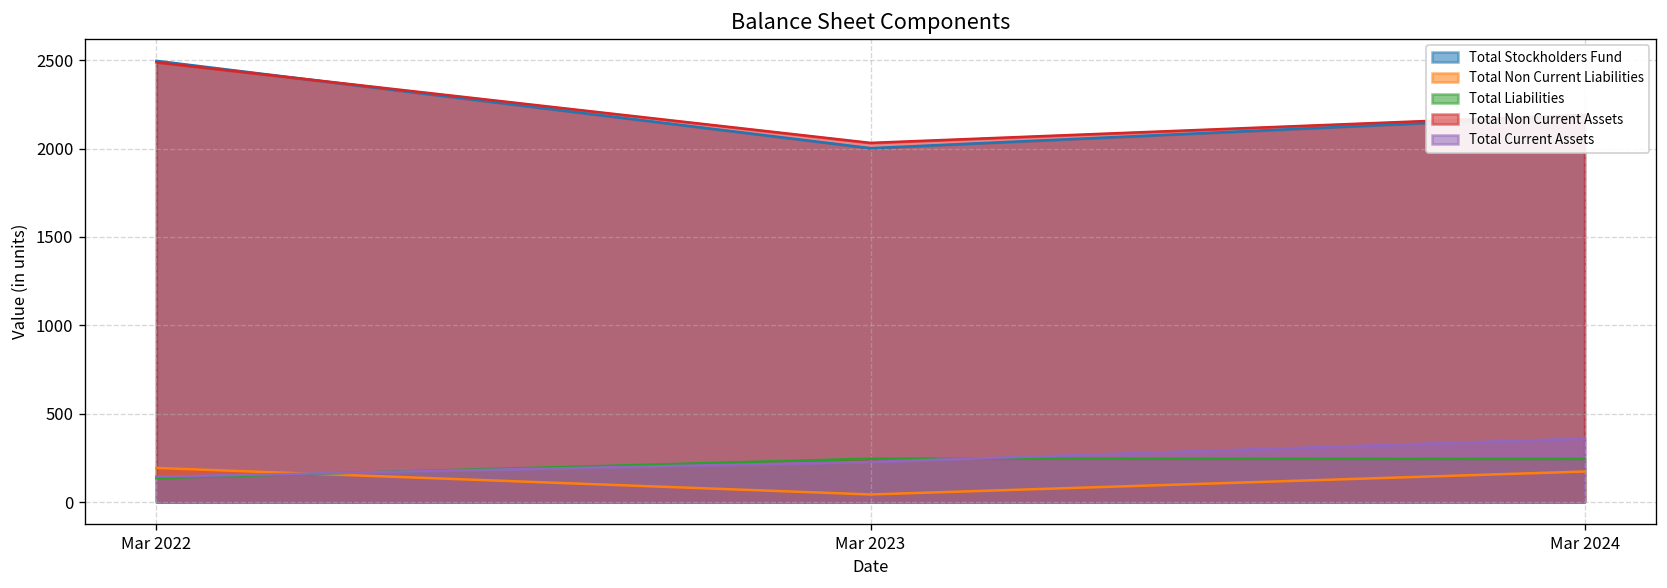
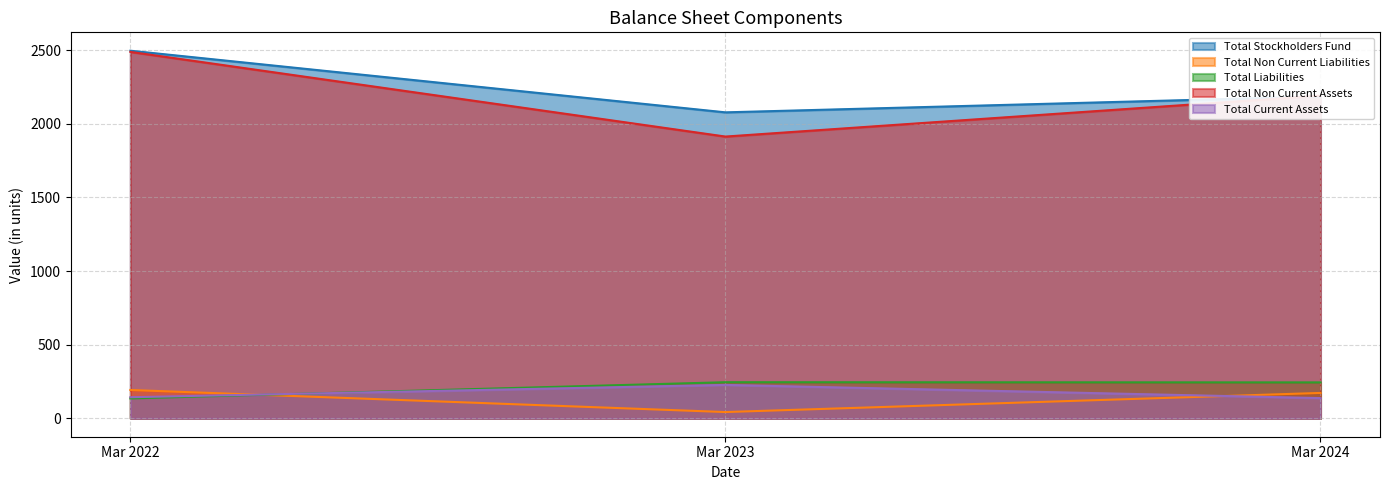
  {
    "Total Stockholders Fund": {
-     "Mar 2023": 2000
+     "Mar 2023": 2080
    },
    "Total Non Current Liabilities": {
      "Mar 2022": 190,
      "Mar 2023": 40,
      "Mar 2024": 170
    },
    "Total Liabilities": {
      "Mar 2023": 250,
      "Mar 2024": 240
    },
    "Total Non Current Assets": {
-     "Mar 2023": 2030
+     "Mar 2023": 1910
    },
    "Total Current Assets": {
      "Mar 2023": 230,
-     "Mar 2024": 360
+     "Mar 2024": 140
    }
  }
